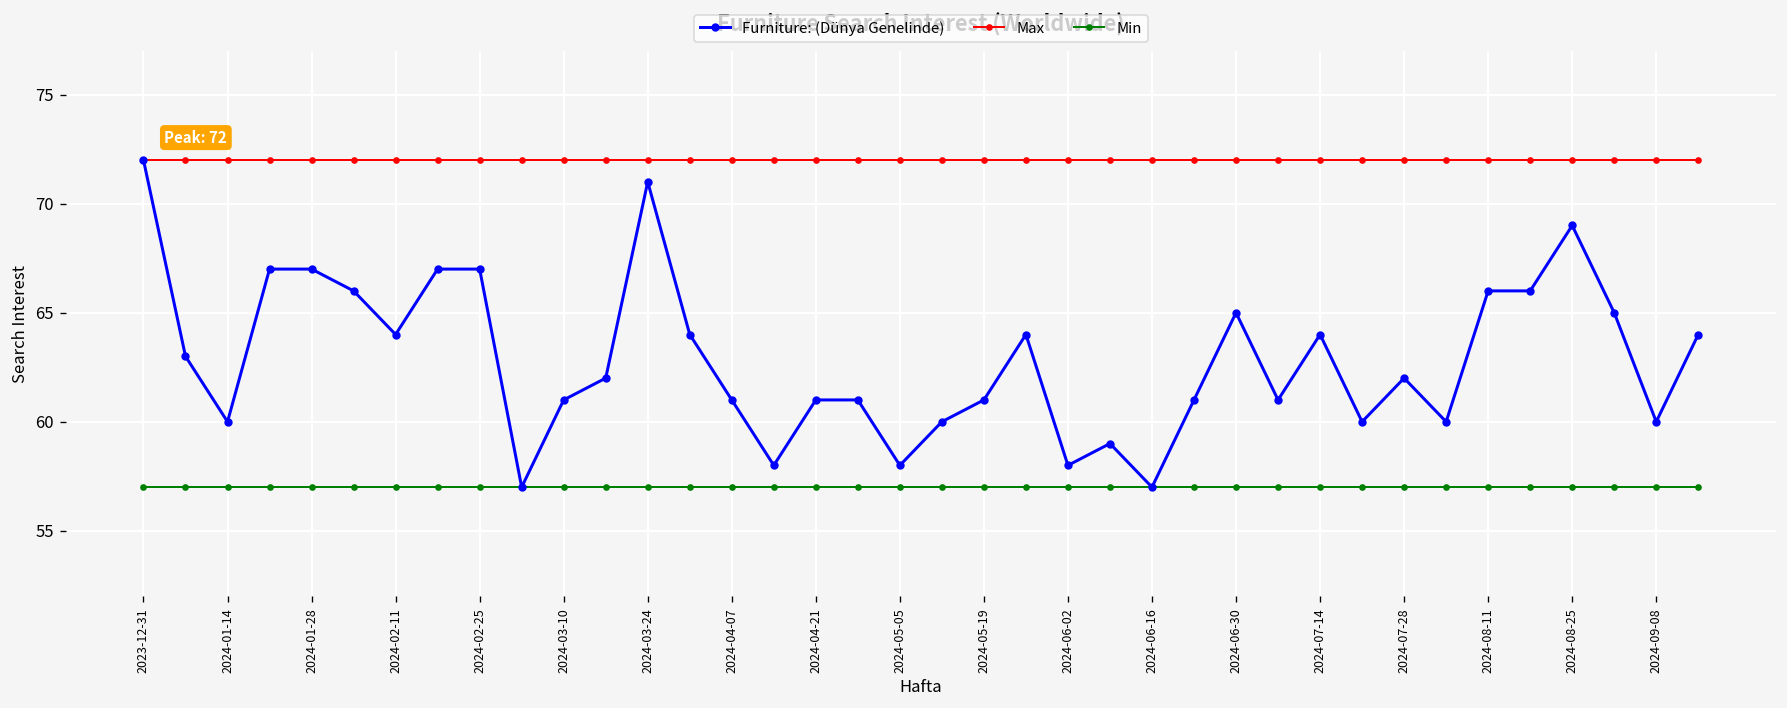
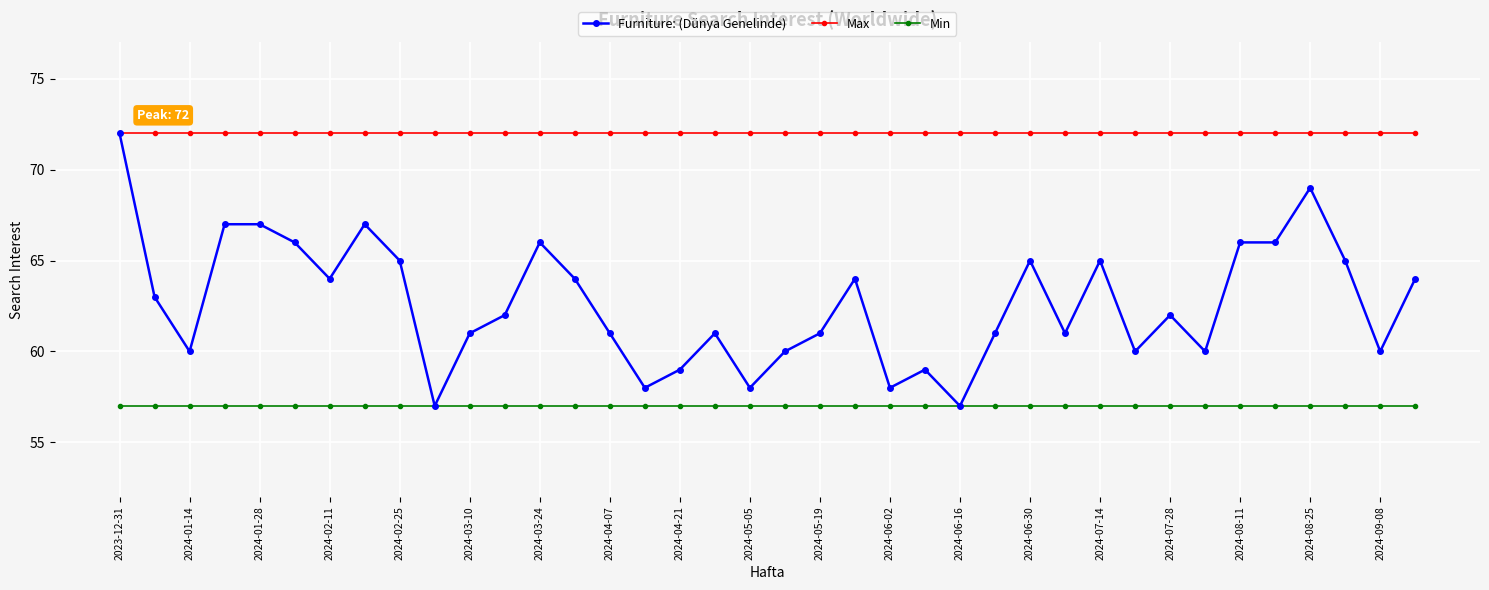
  {
    "Furniture: (Dünya Genelinde)": {
      "2024-01-14": 60,
      "2024-01-28": 67,
      "2024-02-11": 64,
-     "2024-02-25": 67,
+     "2024-02-25": 65,
      "2024-03-10": 61,
-     "2024-03-24": 71,
+     "2024-03-24": 66,
      "2024-04-07": 61,
-     "2024-04-21": 61,
+     "2024-04-21": 59,
      "2024-05-05": 58,
      "2024-05-19": 61,
      "2024-06-02": 58,
      "2024-06-30": 65,
-     "2024-07-14": 64,
+     "2024-07-14": 65,
      "2024-07-28": 62,
      "2024-08-11": 66,
      "2024-08-25": 69,
      "2024-09-08": 60
    },
    "Max": {
      "2024-01-28": 72,
      "2024-02-11": 72,
      "2024-02-25": 72,
      "2024-03-10": 72,
      "2024-03-24": 72,
      "2024-04-07": 72,
      "2024-04-21": 72,
      "2024-05-05": 72,
      "2024-05-19": 72,
      "2024-06-02": 72,
      "2024-06-16": 72,
      "2024-06-30": 72,
      "2024-07-14": 72,
      "2024-07-28": 72,
      "2024-08-11": 72,
      "2024-08-25": 72,
      "2024-09-08": 72
    },
    "Min": {
      "2023-12-31": 57,
      "2024-01-14": 57,
      "2024-01-28": 57,
      "2024-02-11": 57,
      "2024-02-25": 57,
      "2024-03-10": 57,
      "2024-03-24": 57,
      "2024-04-07": 57,
      "2024-04-21": 57,
      "2024-05-05": 57,
      "2024-05-19": 57,
      "2024-06-02": 57,
      "2024-06-30": 57,
      "2024-07-14": 57,
      "2024-07-28": 57,
      "2024-08-11": 57,
      "2024-08-25": 57,
      "2024-09-08": 57
    }
  }
